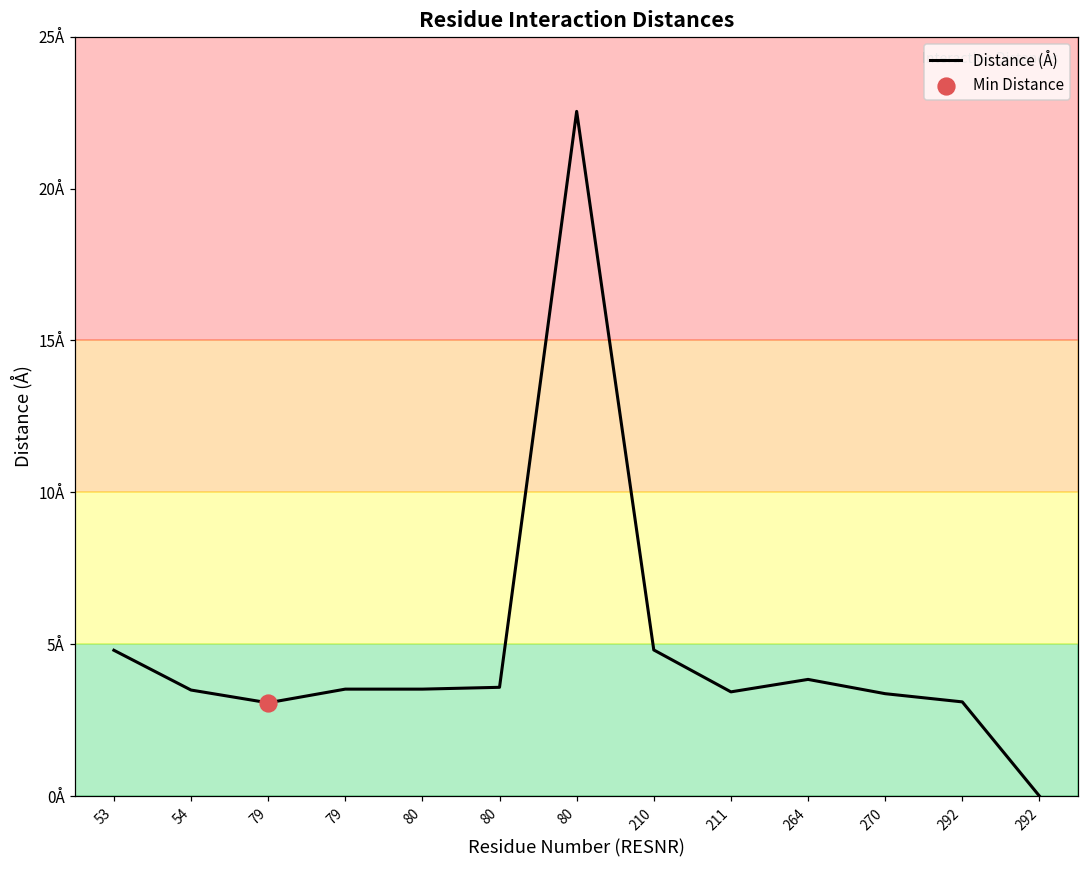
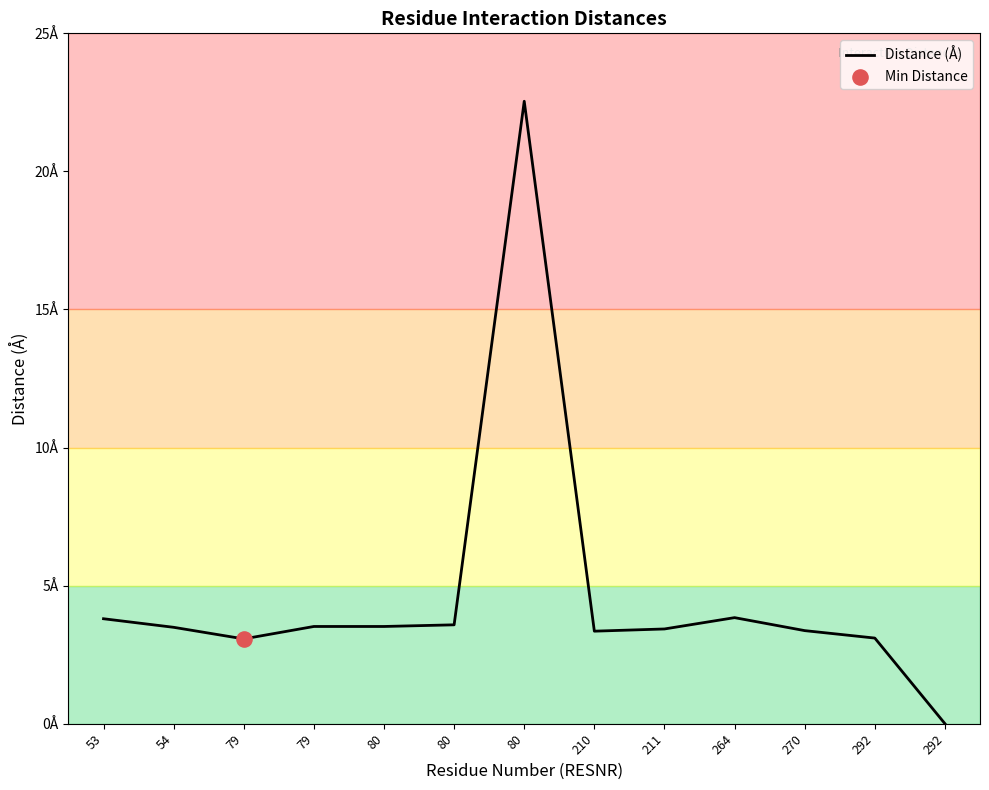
  {
    "Distance (Å)": {
-     "53": "4.8Å",
+     "53": "3.8Å",
      "54": "3.5Å",
-     "210": "4.8Å",
+     "210": "3.4Å",
      "211": "3.4Å",
      "264": "3.8Å",
      "270": "3.4Å"
    }
  }
